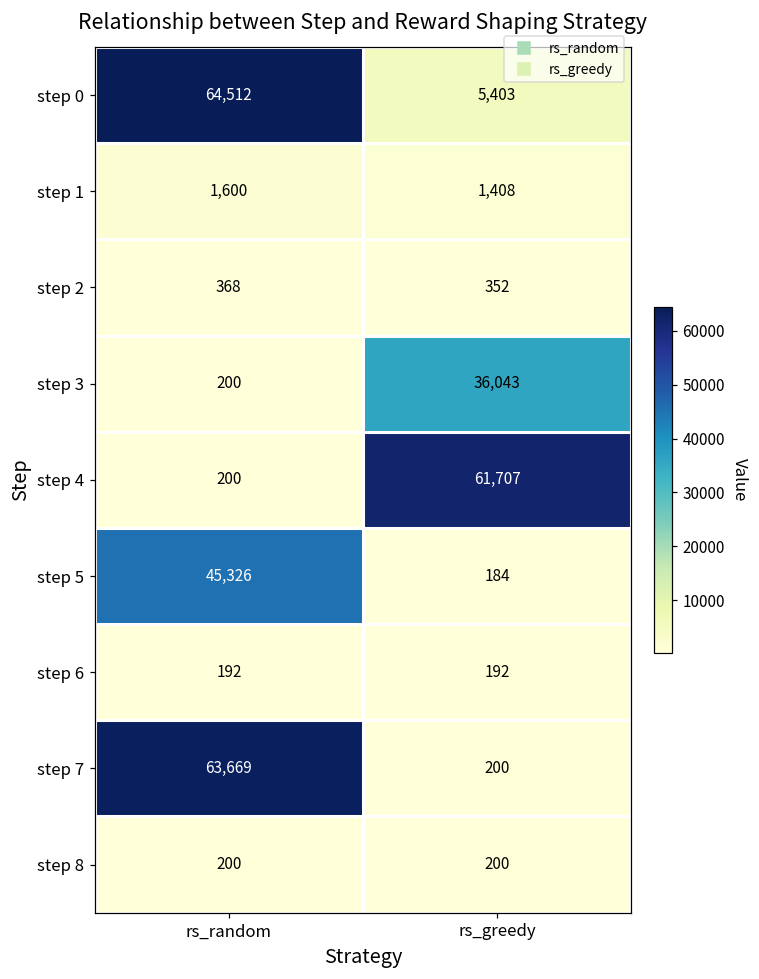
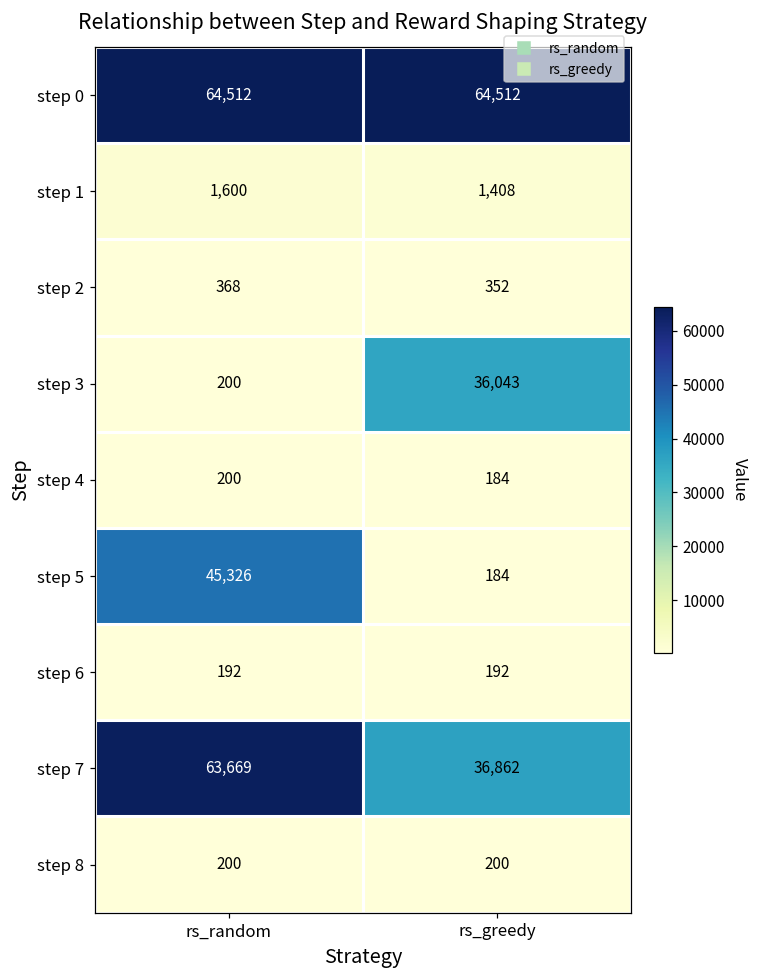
  {
    "step 0": {
      "rs_random": "64,512",
-     "rs_greedy": "5,403"
+     "rs_greedy": "64,512"
    },
    "step 1": {
      "rs_random": "1,600",
      "rs_greedy": "1,408"
    },
    "step 2": {
      "rs_random": "368",
      "rs_greedy": "352"
    },
    "step 3": {
      "rs_random": "200",
      "rs_greedy": "36,043"
    },
    "step 4": {
      "rs_random": "200",
-     "rs_greedy": "61,707"
+     "rs_greedy": "184"
    },
    "step 5": {
      "rs_random": "45,326",
      "rs_greedy": "184"
    },
    "step 6": {
      "rs_random": "192",
      "rs_greedy": "192"
    },
    "step 7": {
      "rs_random": "63,669",
-     "rs_greedy": "200"
+     "rs_greedy": "36,862"
    },
    "step 8": {
      "rs_random": "200",
      "rs_greedy": "200"
    }
  }
